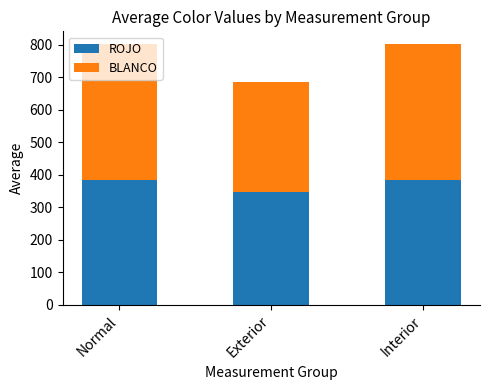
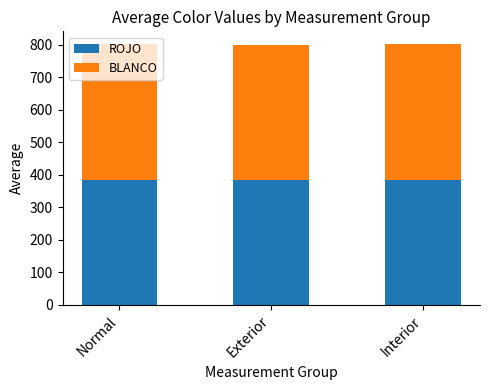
  {
    "ROJO": {
      "Normal": 380,
-     "Exterior": 350,
+     "Exterior": 380,
      "Interior": 390
    },
    "BLANCO": {
-     "Exterior": 340,
+     "Exterior": 420,
      "Interior": 420
    }
  }
